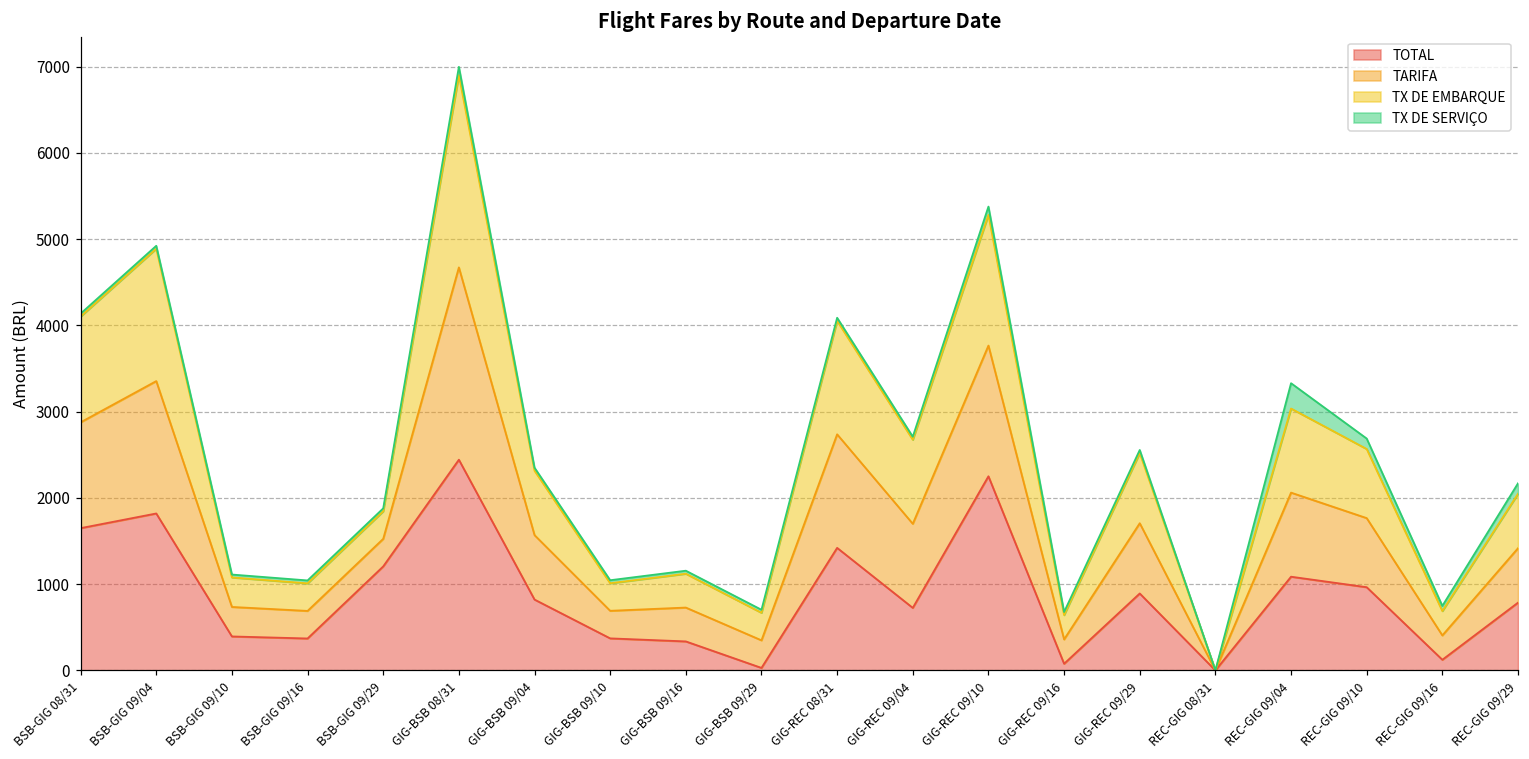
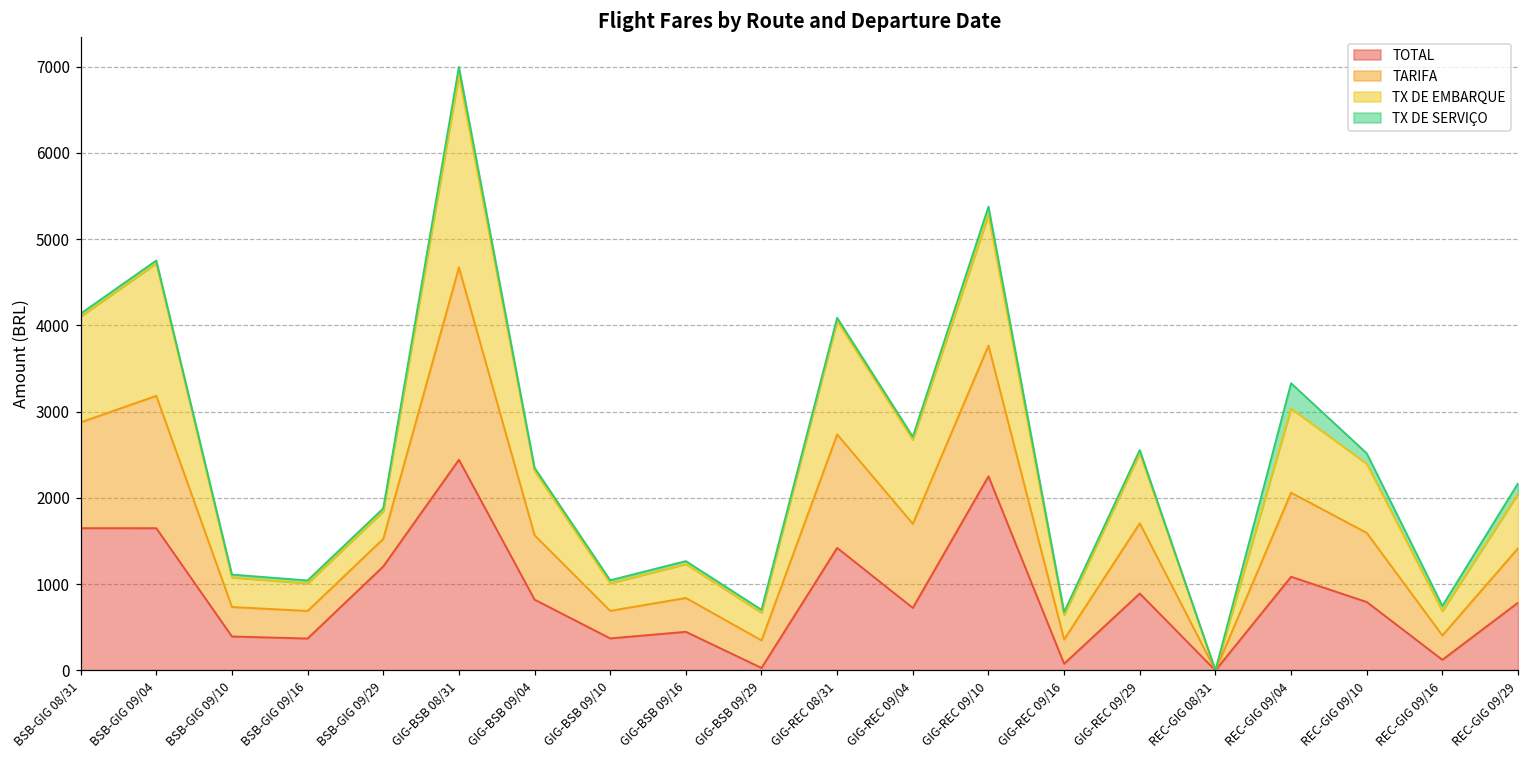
  {
    "TOTAL": {
      "BSB-GIG 08/31": 1600,
-     "BSB-GIG 09/04": 1800,
+     "BSB-GIG 09/04": 1600,
      "BSB-GIG 09/10": 400,
      "BSB-GIG 09/16": 400,
      "BSB-GIG 09/29": 1200,
      "GIG-BSB 08/31": 2400,
      "GIG-BSB 09/04": 800,
      "GIG-BSB 09/10": 400,
-     "GIG-BSB 09/16": 300,
+     "GIG-BSB 09/16": 400,
      "GIG-BSB 09/29": 0,
      "GIG-REC 08/31": 1400,
      "GIG-REC 09/04": 700,
      "GIG-REC 09/10": 2300,
      "GIG-REC 09/16": 100,
      "GIG-REC 09/29": 900,
      "REC-GIG 09/04": 1100,
-     "REC-GIG 09/10": 1000,
+     "REC-GIG 09/10": 800,
      "REC-GIG 09/16": 100,
      "REC-GIG 09/29": 800
    },
    "TX DE SERVIÇO": {
      "BSB-GIG 08/31": 0,
      "BSB-GIG 09/04": 0,
      "BSB-GIG 09/10": 0,
      "BSB-GIG 09/16": 0,
      "BSB-GIG 09/29": 0,
      "GIG-BSB 08/31": 100,
      "GIG-BSB 09/04": 0,
      "GIG-BSB 09/10": 0,
      "GIG-BSB 09/16": 0,
      "GIG-BSB 09/29": 0,
      "GIG-REC 08/31": 0,
      "GIG-REC 09/04": 0,
      "GIG-REC 09/10": 100,
      "GIG-REC 09/16": 0,
      "GIG-REC 09/29": 0,
      "REC-GIG 09/04": 300,
      "REC-GIG 09/10": 100,
      "REC-GIG 09/16": 100,
      "REC-GIG 09/29": 100
    }
  }
